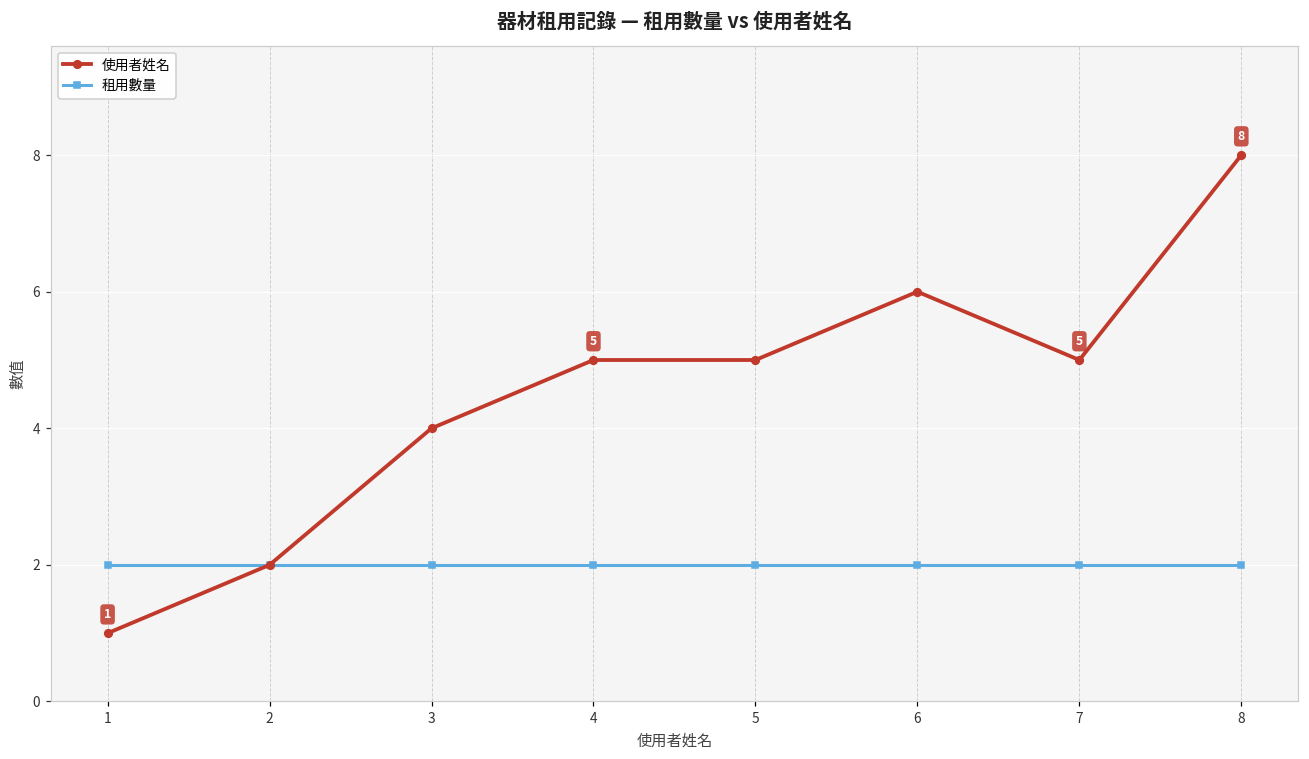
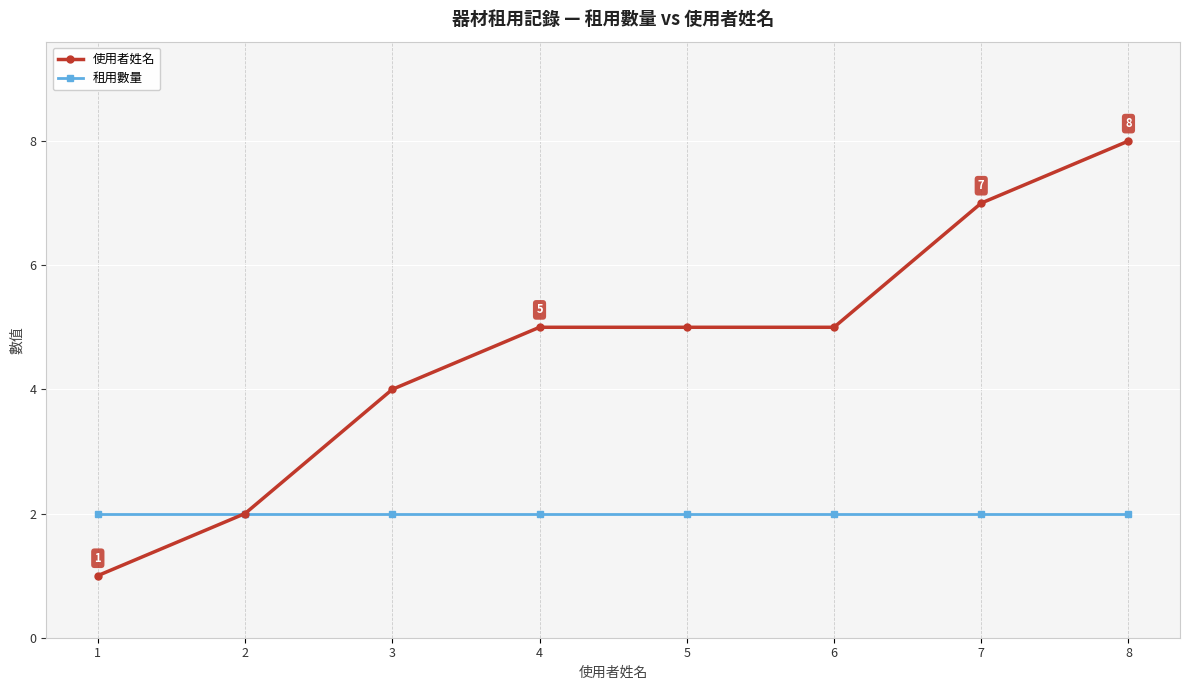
  {
    "使用者姓名": {
-     "6": 6,
-     "7": 5
+     "6": 5,
+     "7": 7
    },
    "租用數量": {
      "1": 2,
      "3": 2,
      "4": 2,
      "5": 2,
      "6": 2,
      "7": 2,
      "8": 2
    }
  }
